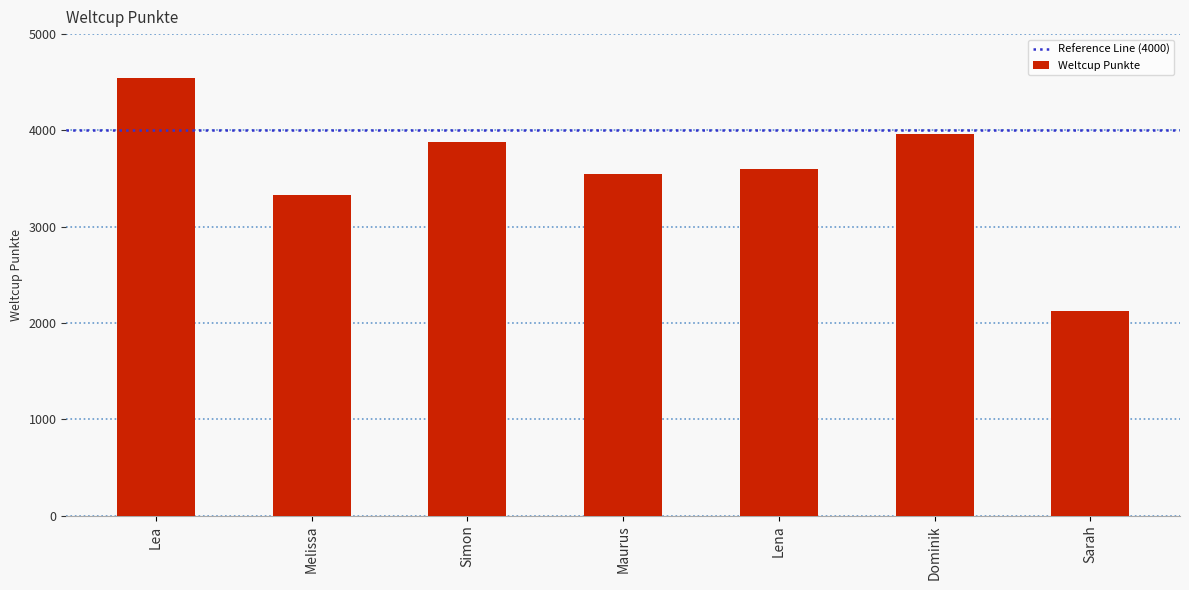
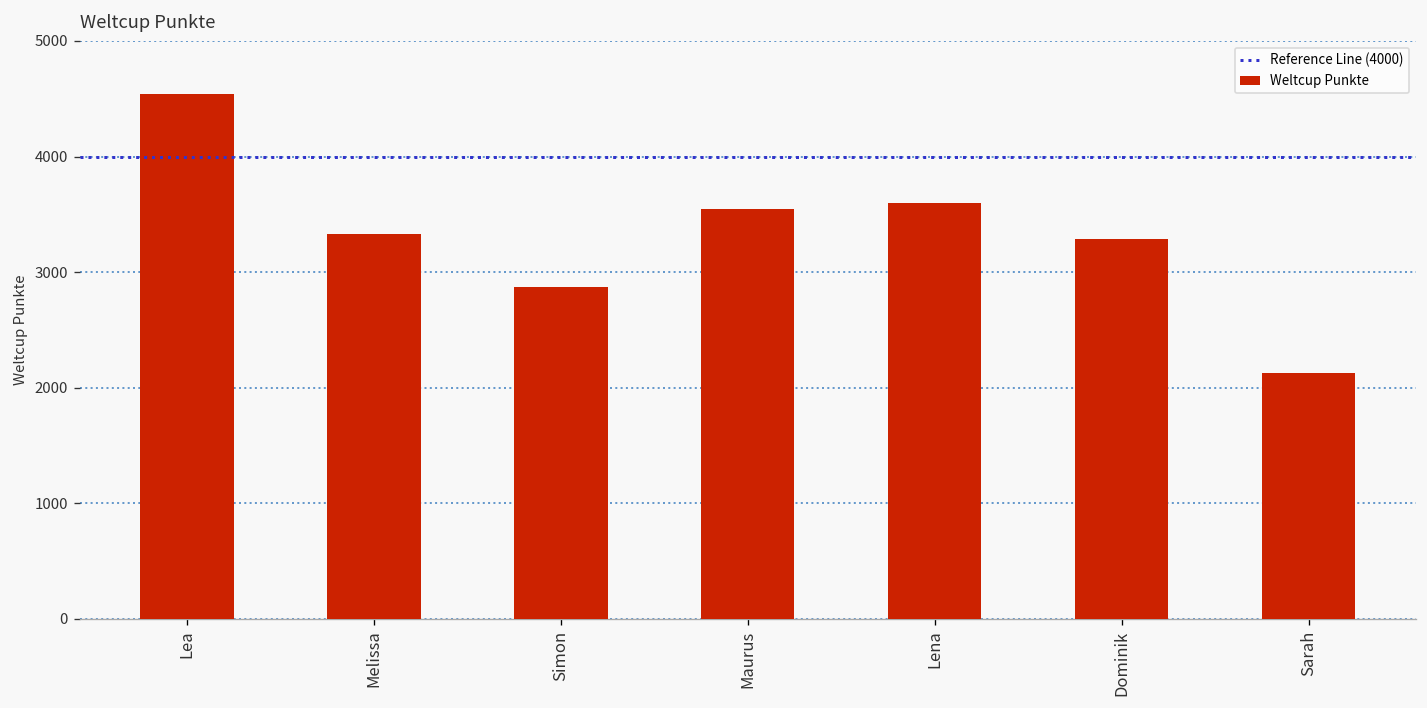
  {
    "Lea": 4500,
    "Melissa": 3300,
-   "Simon": 3900,
+   "Simon": 2900,
    "Maurus": 3500,
    "Lena": 3600,
-   "Dominik": 4000,
+   "Dominik": 3300,
    "Sarah": 2100
  }
